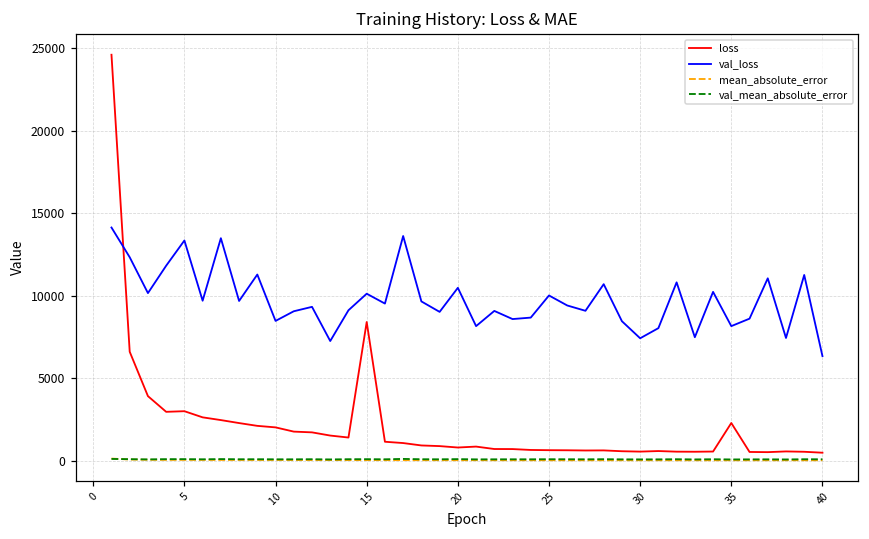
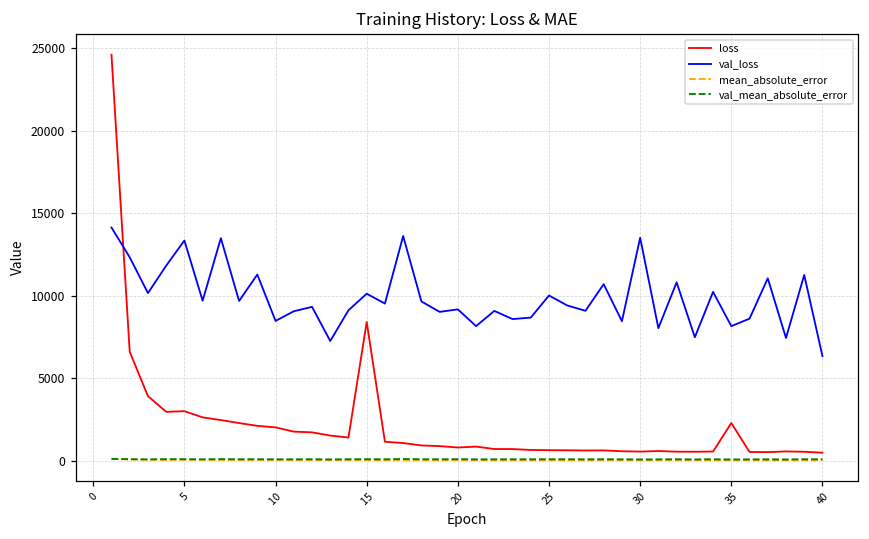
  {
    "loss": {
      "5": 3000,
      "10": 2000,
      "15": 8400,
      "20": 800,
      "25": 600,
      "30": 500,
      "35": 2300,
      "40": 500
    },
    "val_loss": {
      "5": 13300,
      "10": 8500,
      "15": 10100,
-     "20": 10500,
+     "20": 9200,
      "25": 10000,
-     "30": 7400,
+     "30": 13500,
      "35": 8200,
      "40": 6300
    }
  }
